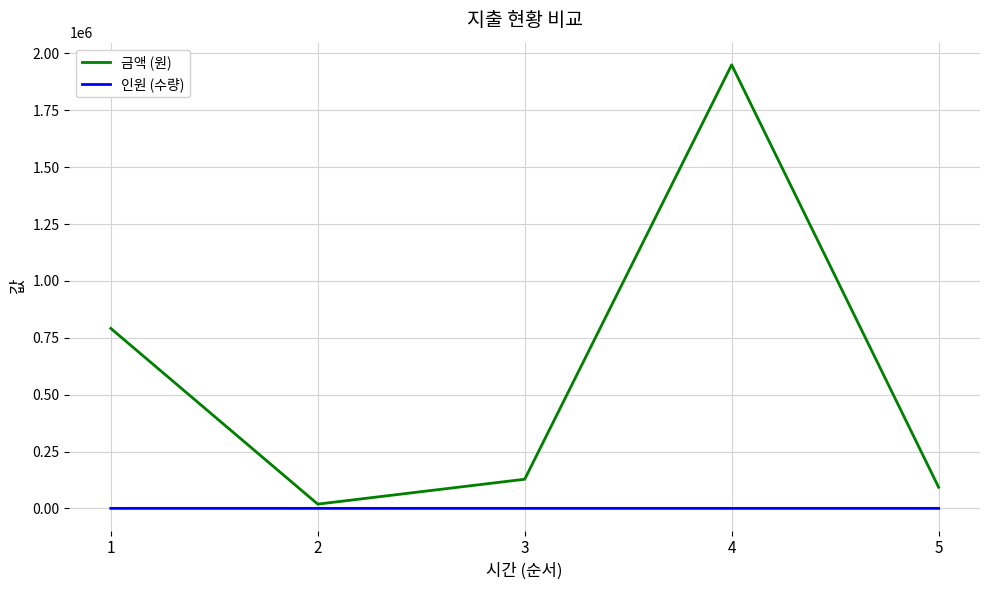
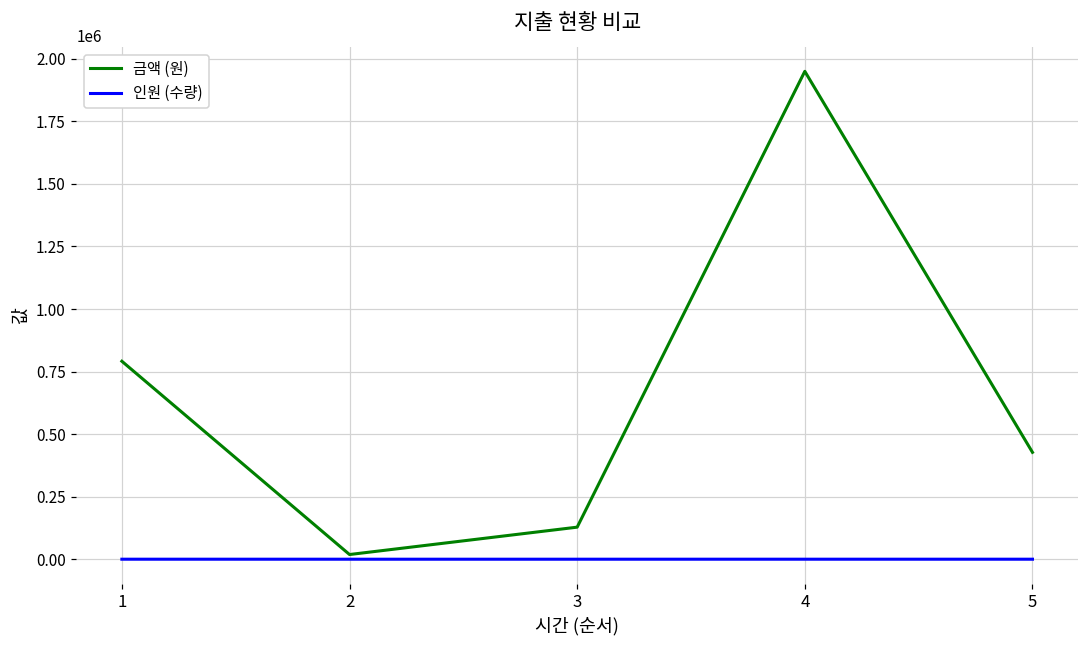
  {
    "금액 (원)": {
      "1": 790000,
      "2": 20000,
      "3": 130000,
      "4": 1950000,
-     "5": 90000
+     "5": 430000
    },
    "인원 (수량)": {
      "1": 0,
      "2": 0,
      "3": 0,
      "4": 0,
      "5": 0
    }
  }
